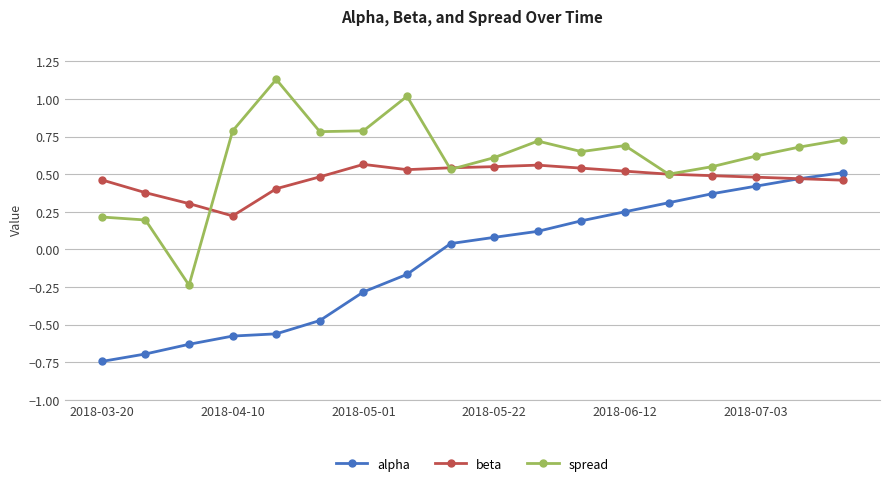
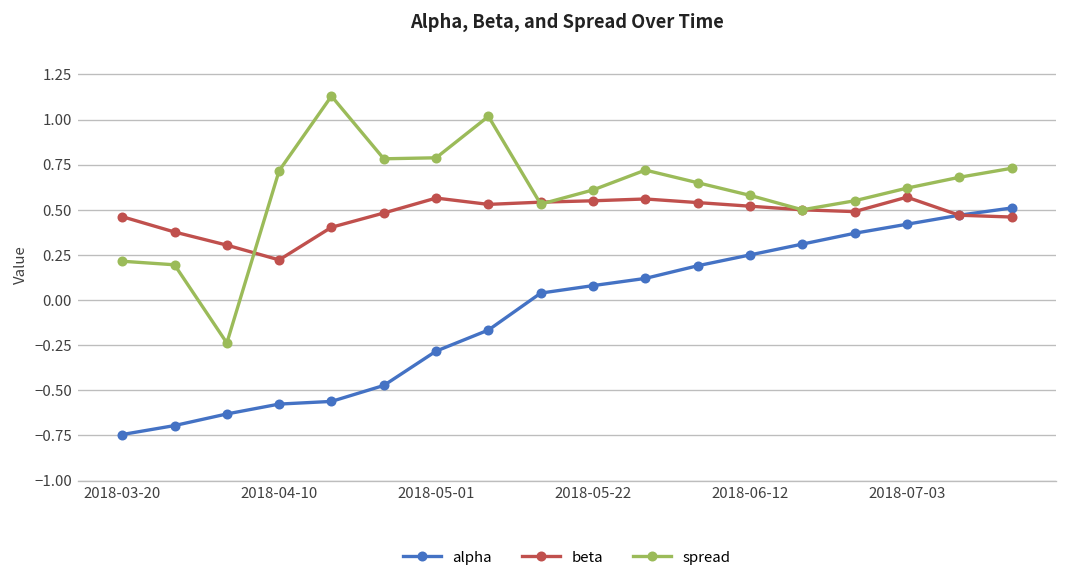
  {
    "alpha": {
      "2018-03-20": -0.74,
      "2018-04-10": -0.58,
      "2018-05-01": -0.28,
      "2018-05-22": 0.08,
      "2018-06-12": 0.25,
      "2018-07-03": 0.42
    },
    "beta": {
      "2018-03-20": 0.46,
      "2018-04-10": 0.22,
      "2018-05-01": 0.57,
      "2018-05-22": 0.55,
      "2018-06-12": 0.52,
-     "2018-07-03": 0.48
+     "2018-07-03": 0.57
    },
    "spread": {
      "2018-03-20": 0.22,
-     "2018-04-10": 0.79,
+     "2018-04-10": 0.72,
      "2018-05-01": 0.79,
      "2018-05-22": 0.61,
-     "2018-06-12": 0.69,
+     "2018-06-12": 0.58,
      "2018-07-03": 0.62
    }
  }
